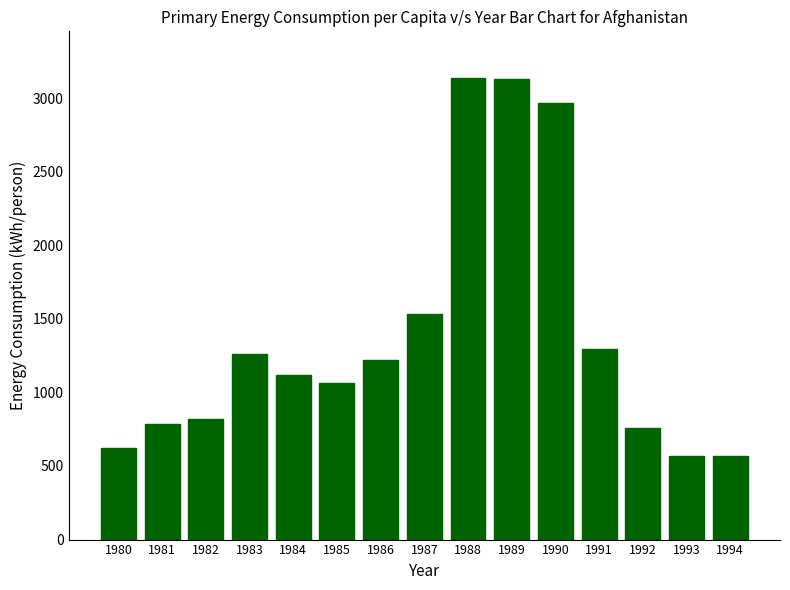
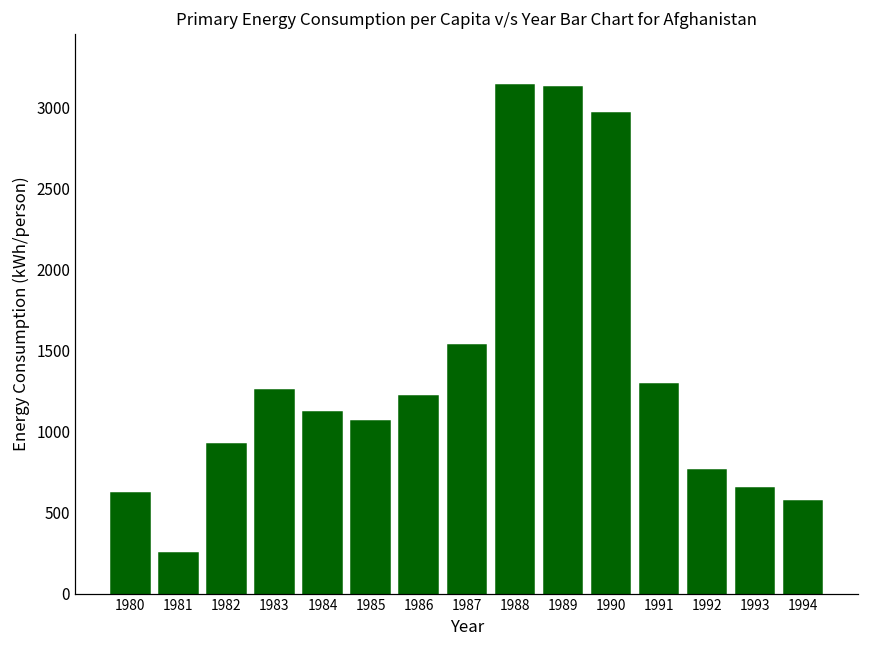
  {
    "1980": 620,
-   "1981": 790,
-   "1982": 820,
+   "1981": 250,
+   "1982": 930,
    "1983": 1260,
    "1984": 1120,
    "1985": 1070,
    "1986": 1220,
    "1987": 1530,
    "1988": 3140,
    "1989": 3130,
    "1990": 2970,
    "1991": 1290,
    "1992": 760,
-   "1993": 570,
+   "1993": 650,
    "1994": 570
  }
